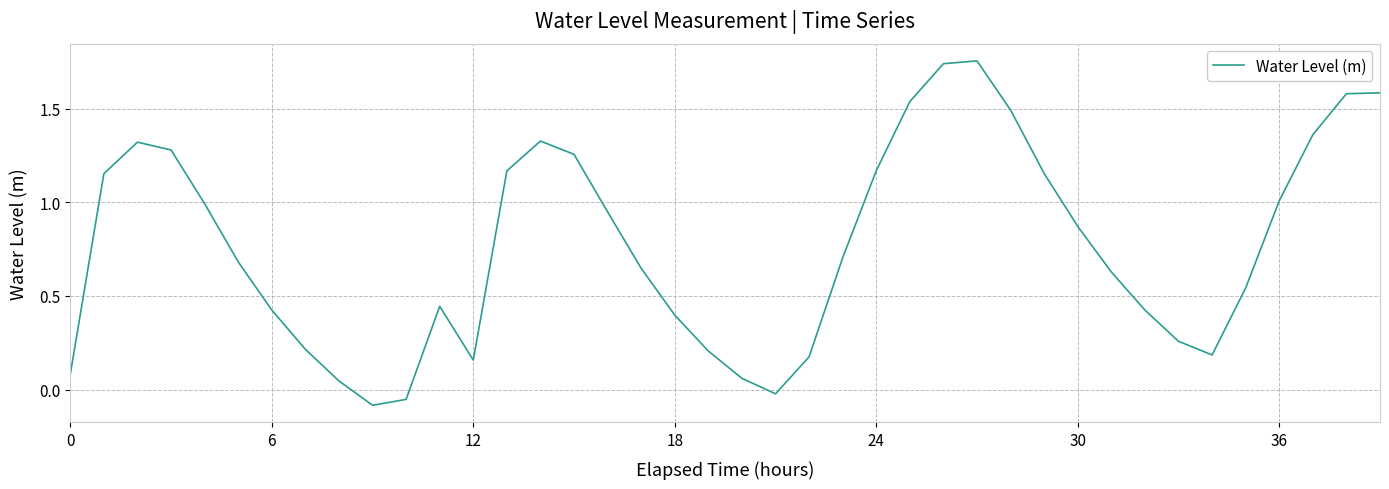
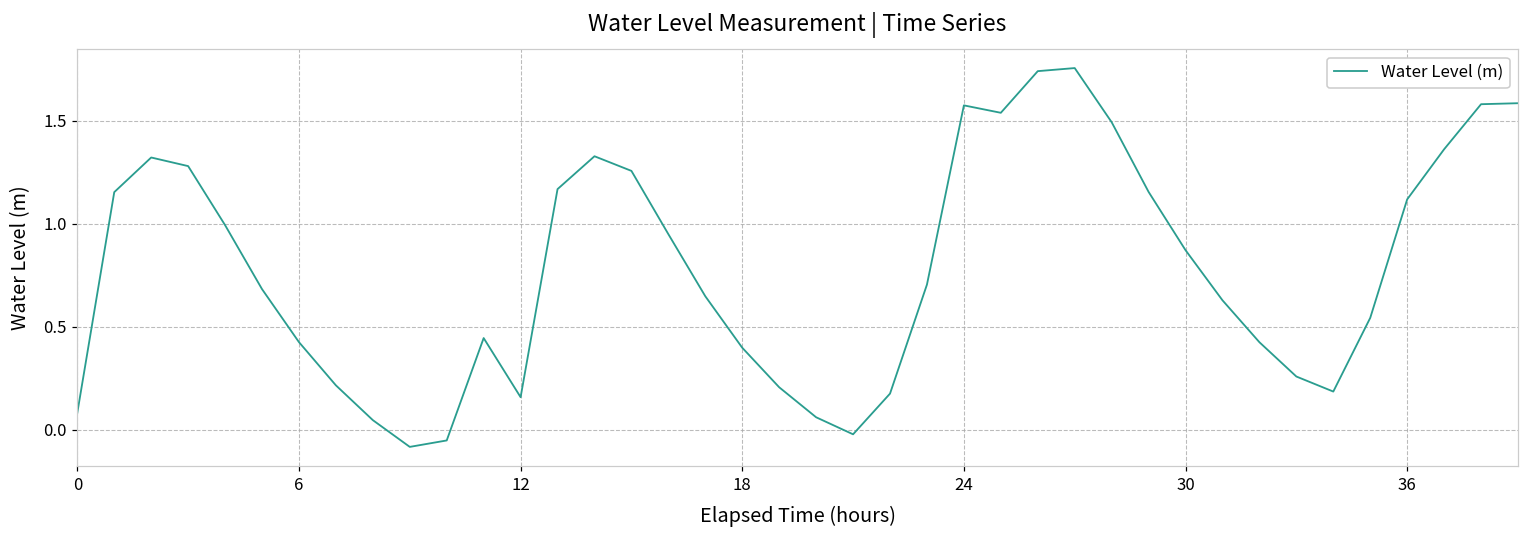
  {
    "0": 0.08,
    "6": 0.42,
    "12": 0.16,
    "18": 0.40,
-   "24": 1.17,
+   "24": 1.58,
    "30": 0.87,
-   "36": 1.01
+   "36": 1.12
  }
